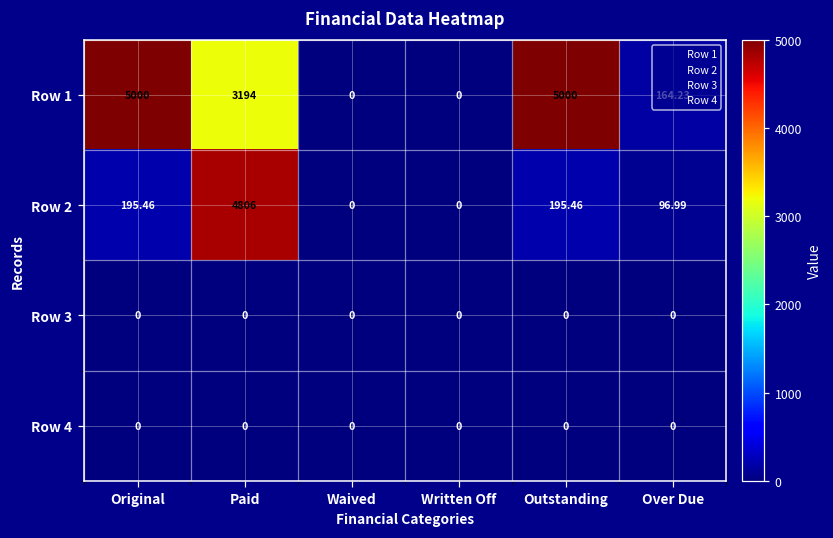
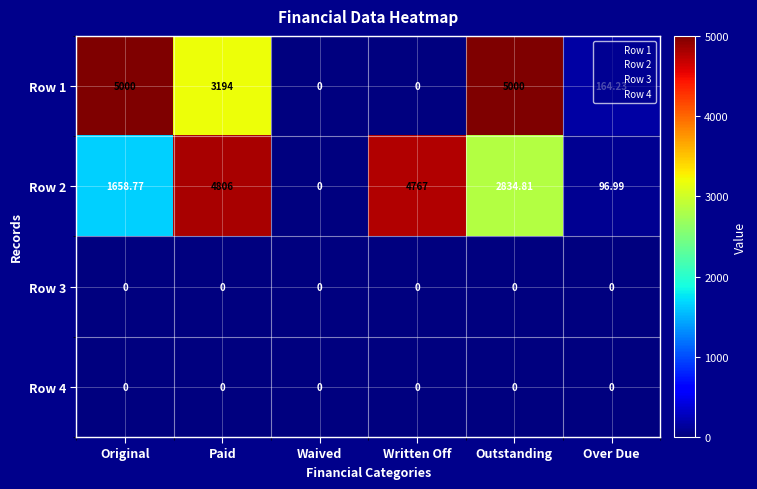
  {
    "Row 1": {
      "Original": 5000,
      "Paid": 3194,
      "Waived": 0,
      "Written Off": 0,
      "Outstanding": 5000
    },
    "Row 2": {
-     "Original": 195.46,
+     "Original": 1658.77,
      "Paid": 4806,
      "Waived": 0,
-     "Written Off": 0,
-     "Outstanding": 195.46,
+     "Written Off": 4767,
+     "Outstanding": 2834.81,
      "Over Due": 96.99
    },
    "Row 3": {
      "Original": 0,
      "Paid": 0,
      "Waived": 0,
      "Written Off": 0,
      "Outstanding": 0,
      "Over Due": 0
    },
    "Row 4": {
      "Original": 0,
      "Paid": 0,
      "Waived": 0,
      "Written Off": 0,
      "Outstanding": 0,
      "Over Due": 0
    }
  }
